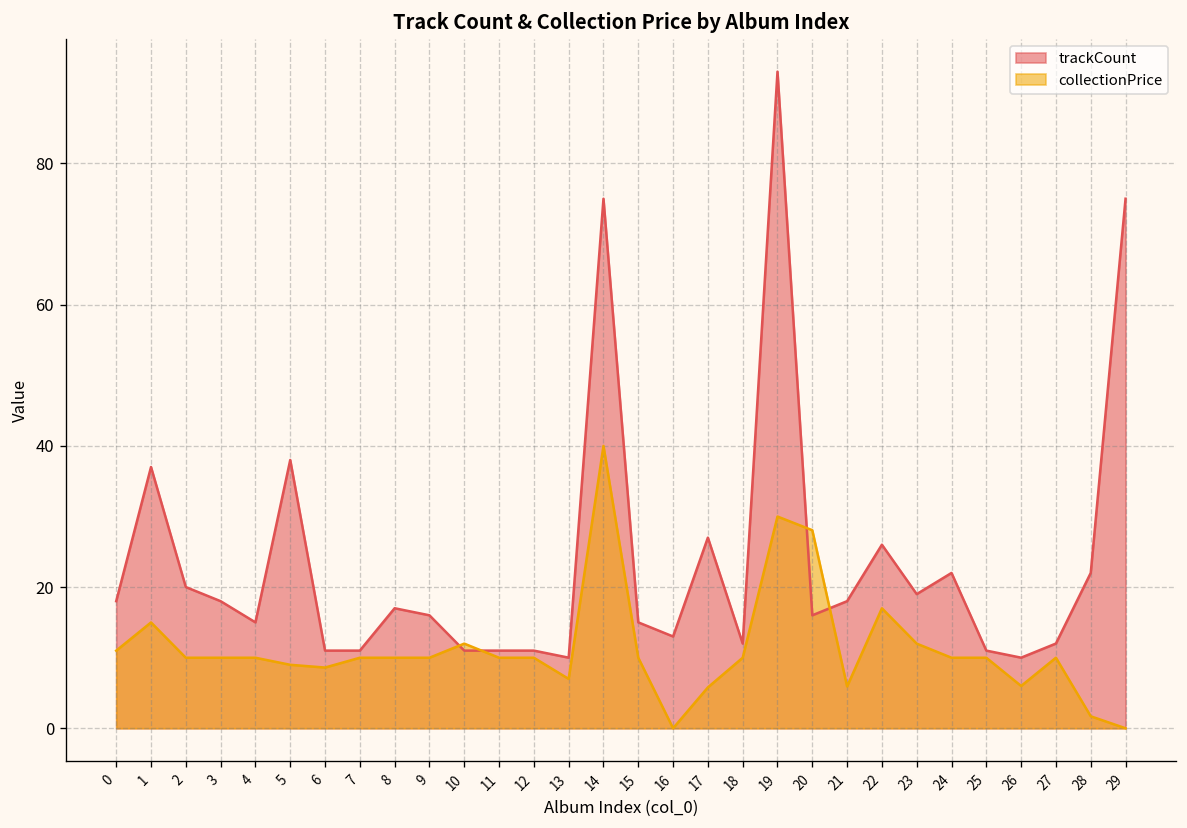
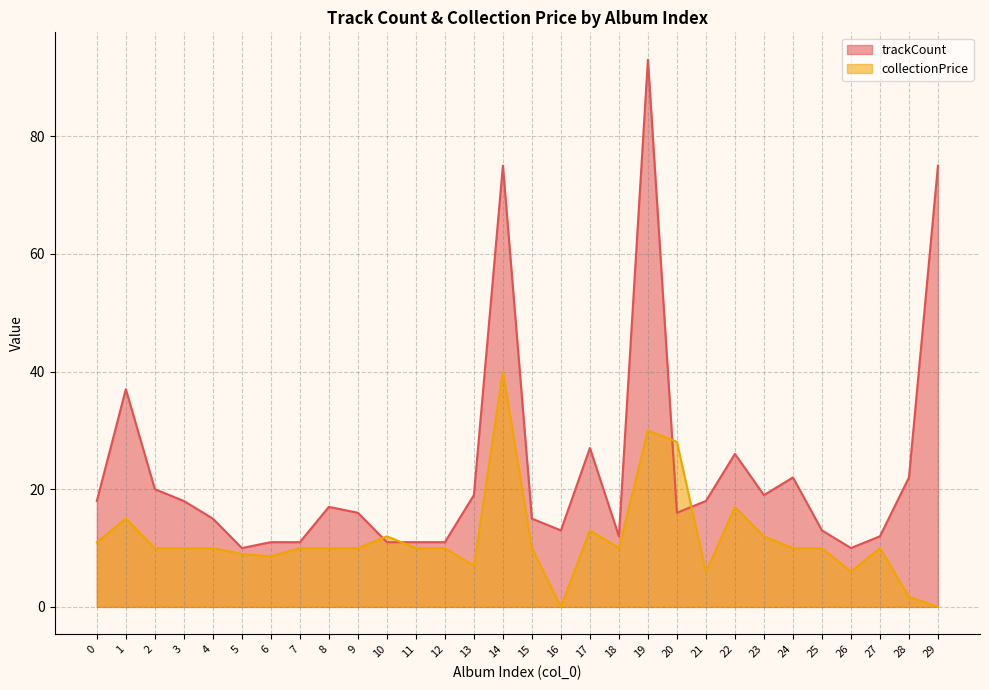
  {
    "trackCount": {
      "0": 18,
      "1": 37,
      "2": 20,
      "3": 18,
      "4": 15,
-     "5": 38,
+     "5": 10,
      "6": 11,
      "7": 11,
      "8": 17,
      "9": 16,
      "10": 11,
      "11": 11,
      "12": 11,
-     "13": 10,
+     "13": 19,
      "14": 75,
      "15": 15,
      "16": 13,
      "17": 27,
      "18": 12,
      "19": 93,
      "20": 16,
      "21": 18,
      "22": 26,
      "23": 19,
      "24": 22,
-     "25": 11,
+     "25": 13,
      "26": 10,
      "27": 12,
      "28": 22,
      "29": 75
    },
    "collectionPrice": {
      "0": 11,
      "1": 15,
      "2": 10,
      "3": 10,
      "4": 10,
      "5": 9,
      "6": 9,
      "7": 10,
      "8": 10,
      "9": 10,
      "10": 12,
      "11": 10,
      "12": 10,
      "13": 7,
      "14": 40,
      "15": 10,
      "16": 0,
-     "17": 6,
+     "17": 13,
      "18": 10,
      "19": 30,
      "20": 28,
      "21": 6,
      "22": 17,
      "23": 12,
      "24": 10,
      "25": 10,
      "26": 6,
      "27": 10,
      "28": 2,
      "29": 0
    }
  }
